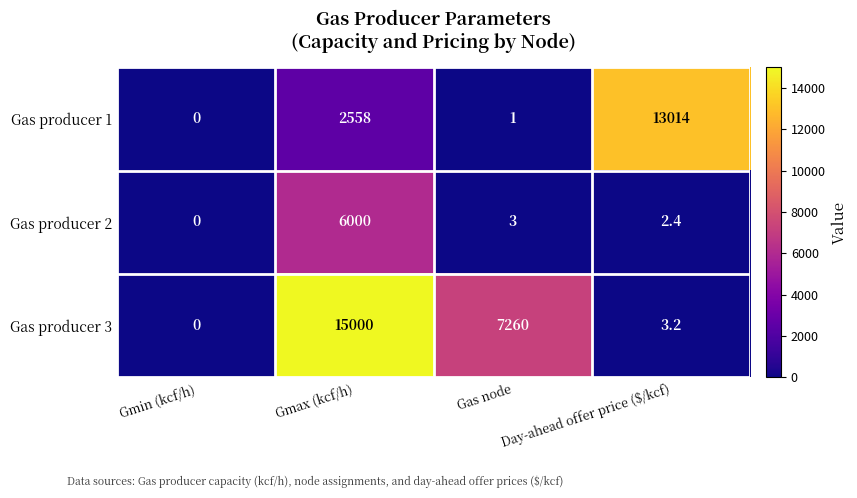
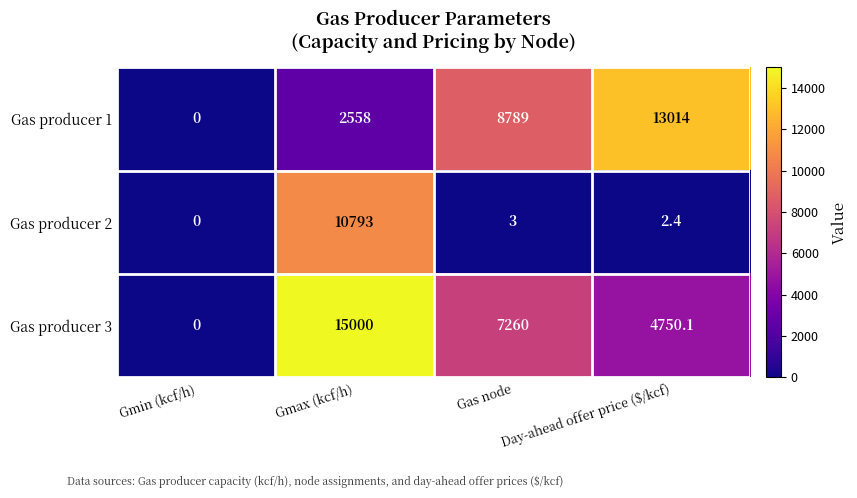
  {
    "Gas producer 1": {
      "Gmin (kcf/h)": 0,
      "Gmax (kcf/h)": 2558,
-     "Gas node": 1,
+     "Gas node": 8789,
      "Day-ahead offer price ($/kcf)": 13014
    },
    "Gas producer 2": {
      "Gmin (kcf/h)": 0,
-     "Gmax (kcf/h)": 6000,
+     "Gmax (kcf/h)": 10793,
      "Gas node": 3,
      "Day-ahead offer price ($/kcf)": 2.4
    },
    "Gas producer 3": {
      "Gmin (kcf/h)": 0,
      "Gmax (kcf/h)": 15000,
      "Gas node": 7260,
-     "Day-ahead offer price ($/kcf)": 3.2
+     "Day-ahead offer price ($/kcf)": 4750.1
    }
  }
